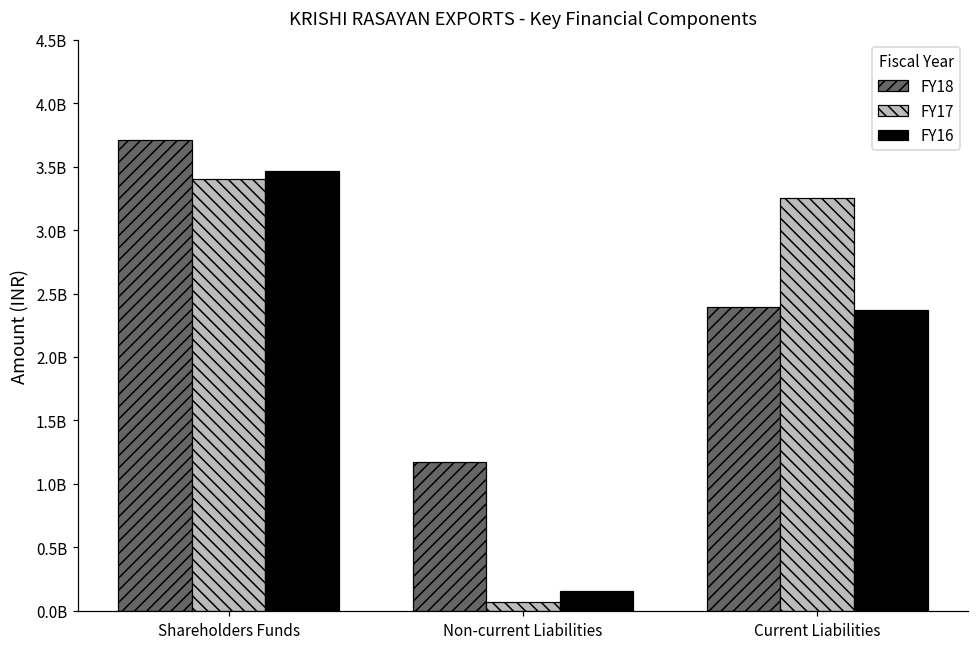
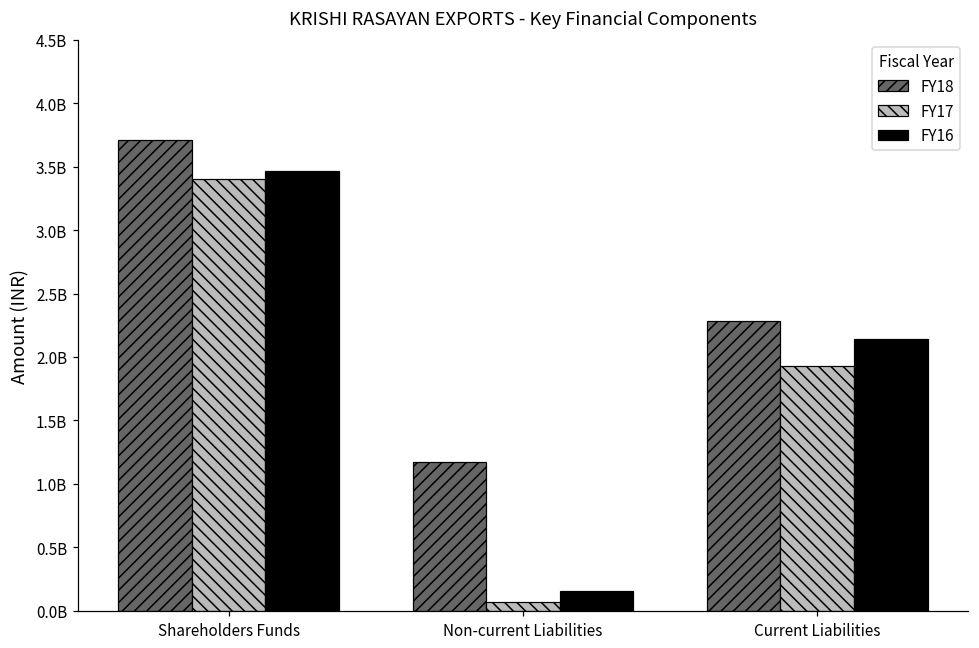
  {
    "FY18": {
      "Shareholders Funds": 3710000000,
      "Non-current Liabilities": 1170000000,
-     "Current Liabilities": 2390000000
+     "Current Liabilities": 2290000000
    },
    "FY17": {
      "Shareholders Funds": 3400000000,
      "Non-current Liabilities": 70000000,
-     "Current Liabilities": 3250000000
+     "Current Liabilities": 1930000000
    },
    "FY16": {
      "Shareholders Funds": 3470000000,
      "Non-current Liabilities": 160000000,
-     "Current Liabilities": 2370000000
+     "Current Liabilities": 2140000000
    }
  }
